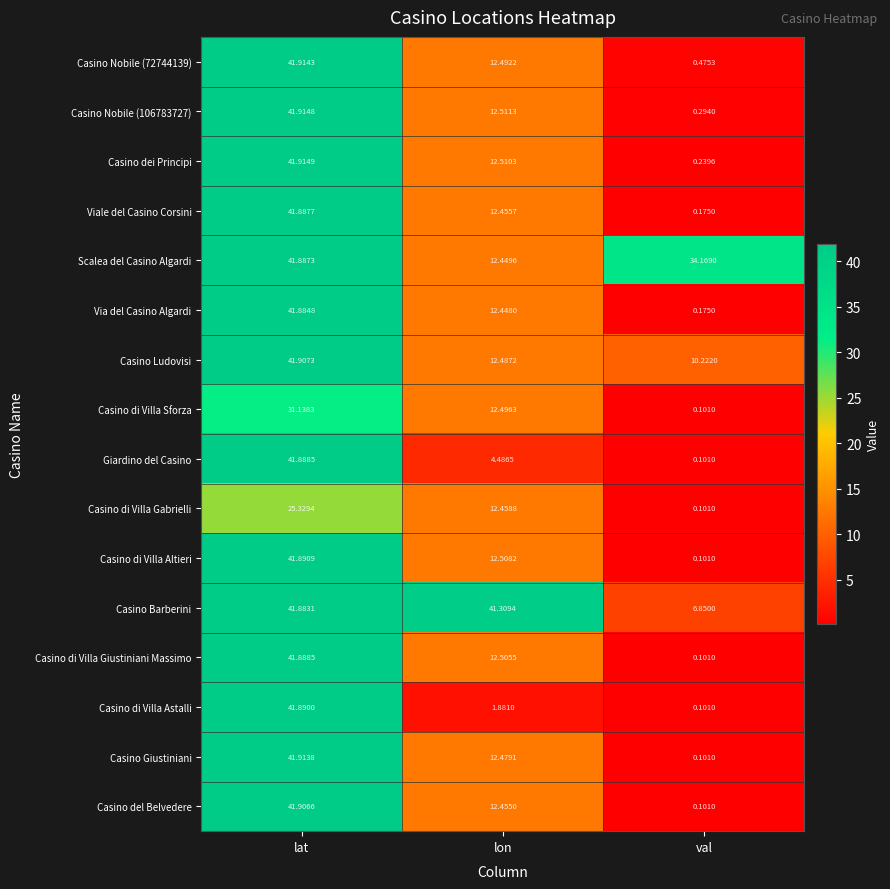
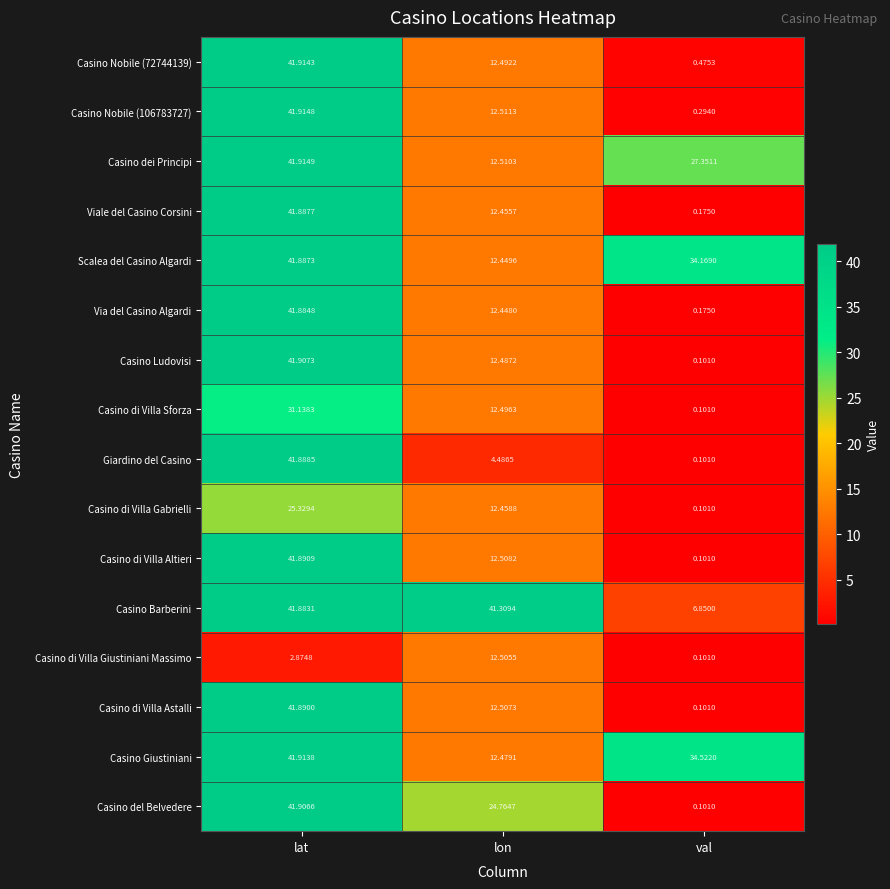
  {
    "Casino Nobile (72744139)": {
      "lat": 41.9143,
      "lon": 12.4922,
      "val": 0.4753
    },
    "Casino Nobile (106783727)": {
      "lat": 41.9148,
      "lon": 12.5113,
      "val": 0.2940
    },
    "Casino dei Principi": {
      "lat": 41.9149,
      "lon": 12.5103,
-     "val": 0.2396
+     "val": 27.3511
    },
    "Viale del Casino Corsini": {
      "lat": 41.8877,
      "lon": 12.4557,
      "val": 0.1750
    },
    "Scalea del Casino Algardi": {
      "lat": 41.8873,
      "lon": 12.4496,
      "val": 34.1690
    },
    "Via del Casino Algardi": {
      "lat": 41.8848,
      "lon": 12.4480,
      "val": 0.1750
    },
    "Casino Ludovisi": {
      "lat": 41.9073,
      "lon": 12.4872,
-     "val": 10.2220
+     "val": 0.1010
    },
    "Casino di Villa Sforza": {
      "lat": 31.1383,
      "lon": 12.4963,
      "val": 0.1010
    },
    "Giardino del Casino": {
      "lat": 41.8885,
      "lon": 4.4865,
      "val": 0.1010
    },
    "Casino di Villa Gabrielli": {
      "lat": 25.3294,
      "lon": 12.4588,
      "val": 0.1010
    },
    "Casino di Villa Altieri": {
      "lat": 41.8909,
      "lon": 12.5082,
      "val": 0.1010
    },
    "Casino Barberini": {
      "lat": 41.8831,
      "lon": 41.3094,
      "val": 6.8500
    },
    "Casino di Villa Giustiniani Massimo": {
-     "lat": 41.8885,
+     "lat": 2.8748,
      "lon": 12.5055,
      "val": 0.1010
    },
    "Casino di Villa Astalli": {
      "lat": 41.8900,
-     "lon": 1.8810,
+     "lon": 12.5073,
      "val": 0.1010
    },
    "Casino Giustiniani": {
      "lat": 41.9138,
      "lon": 12.4791,
-     "val": 0.1010
+     "val": 34.5220
    },
    "Casino del Belvedere": {
      "lat": 41.9066,
-     "lon": 12.4550,
+     "lon": 24.7647,
      "val": 0.1010
    }
  }
